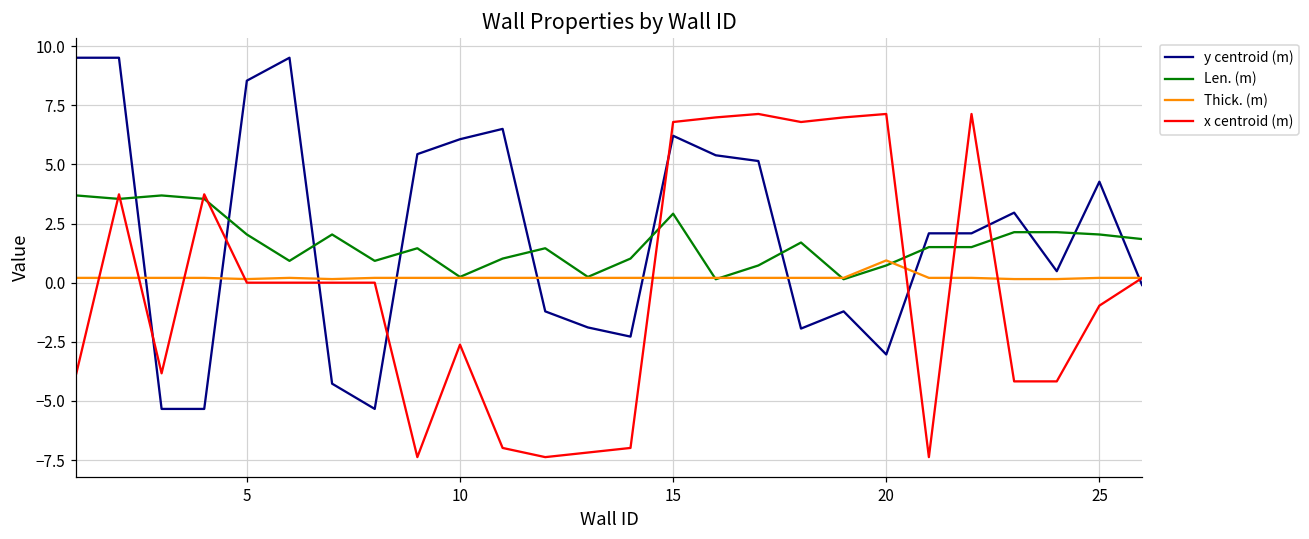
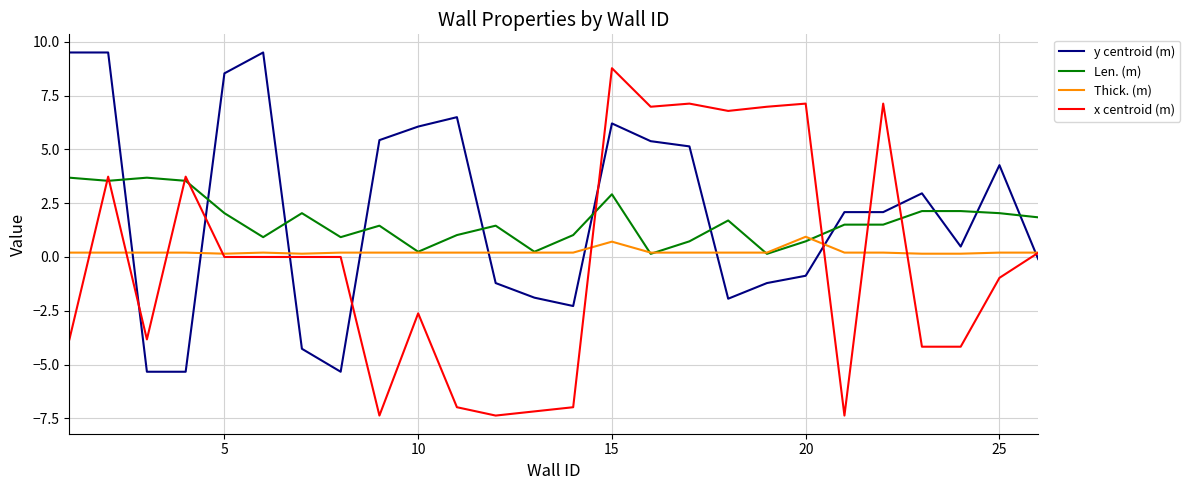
  {
    "y centroid (m)": {
      "5": 8.5,
      "10": 6.1,
      "15": 6.2,
-     "20": -3.0,
+     "20": -0.9,
      "25": 4.3
    },
    "Len. (m)": {
      "5": 2.0,
      "15": 2.9,
      "20": 0.7,
      "25": 2.0
    },
    "Thick. (m)": {
      "5": 0.2,
-     "15": 0.2,
+     "15": 0.7,
      "20": 0.9,
      "25": 0.2
    },
    "x centroid (m)": {
      "5": 0.0,
      "10": -2.6,
-     "15": 6.8,
+     "15": 8.8,
      "20": 7.1,
      "25": -1.0
    }
  }
